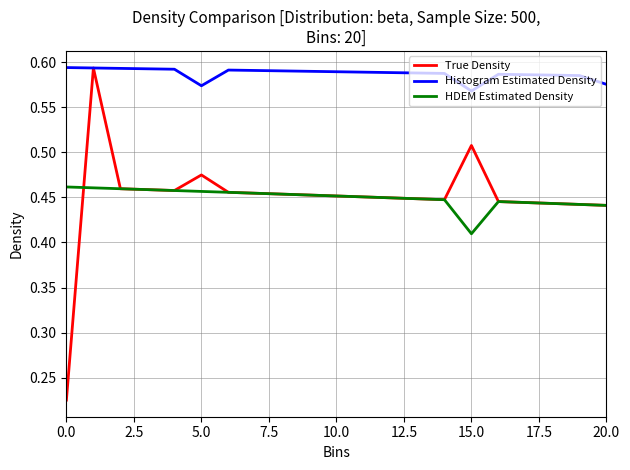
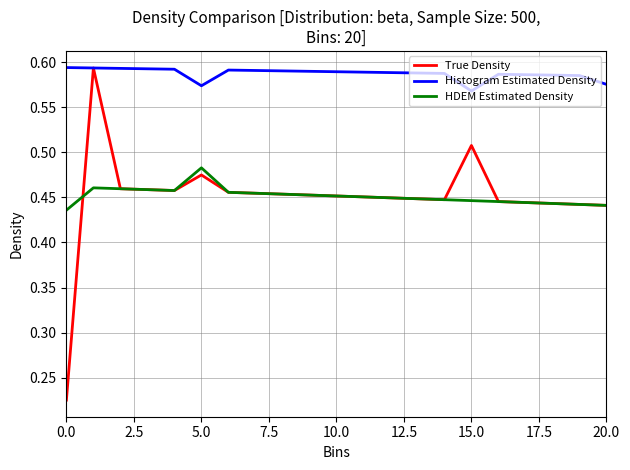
  {
    "True Density": {
      "0.0": 0.23,
      "5.0": 0.47,
      "15.0": 0.51
    },
    "Histogram Estimated Density": {
      "0.0": 0.59,
      "5.0": 0.57,
      "10.0": 0.59,
      "20.0": 0.58
    },
    "HDEM Estimated Density": {
-     "0.0": 0.46,
-     "5.0": 0.46,
-     "15.0": 0.41
+     "0.0": 0.44,
+     "5.0": 0.48,
+     "15.0": 0.45
    }
  }
